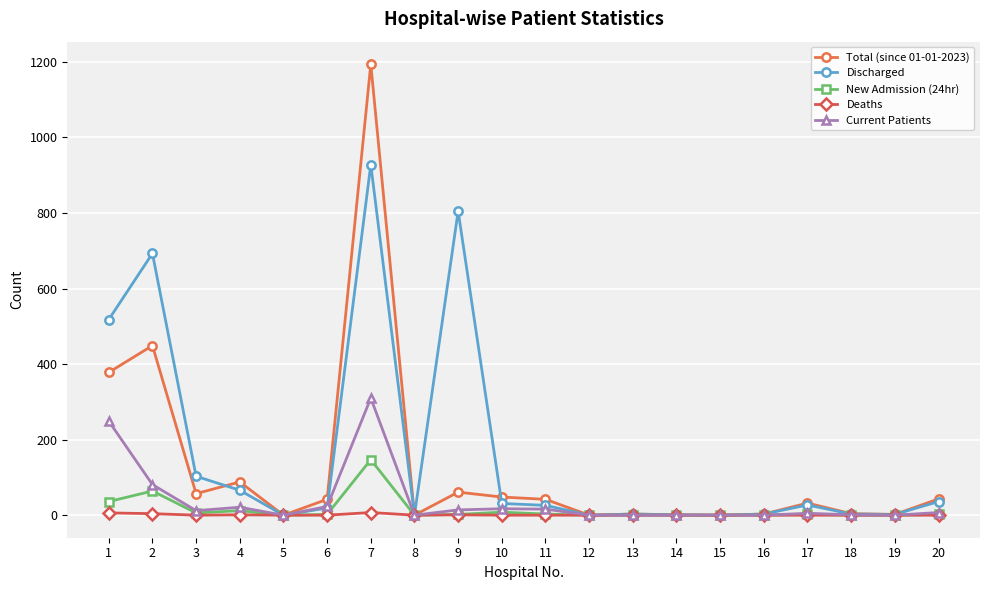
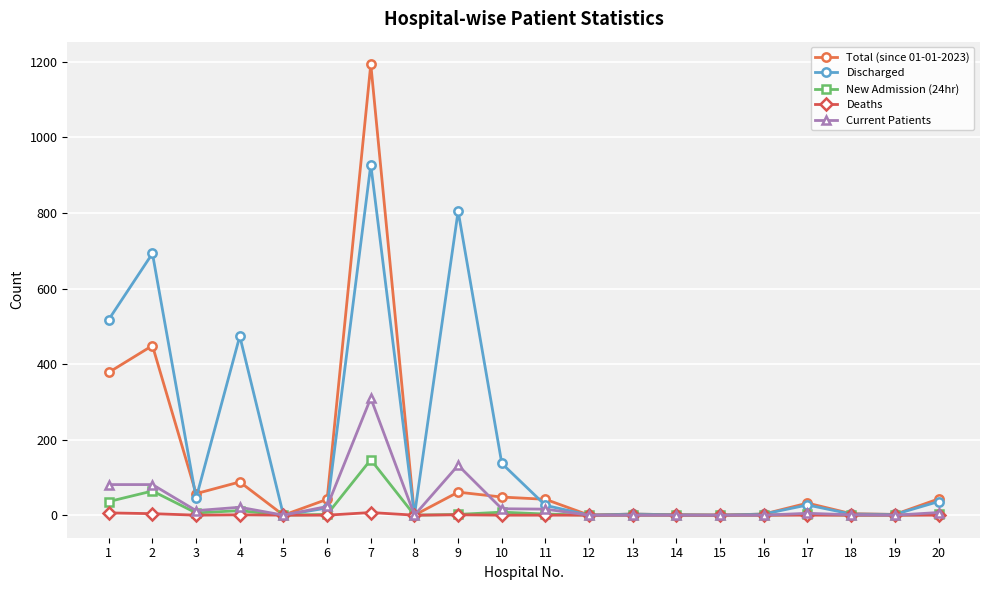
  {
    "Discharged": {
      "1": 520,
      "2": 690,
-     "3": 100,
-     "4": 70,
+     "3": 50,
+     "4": 470,
      "7": 930,
      "9": 810,
-     "10": 30,
+     "10": 140,
      "11": 30,
      "20": 40
    },
    "New Admission (24hr)": {
      "1": 40,
      "2": 60,
      "4": 10,
      "7": 150,
      "10": 10
    },
    "Current Patients": {
-     "1": 250,
+     "1": 80,
      "2": 80,
      "4": 20,
      "7": 310,
-     "9": 10,
+     "9": 130,
      "10": 20,
      "11": 20
    }
  }
